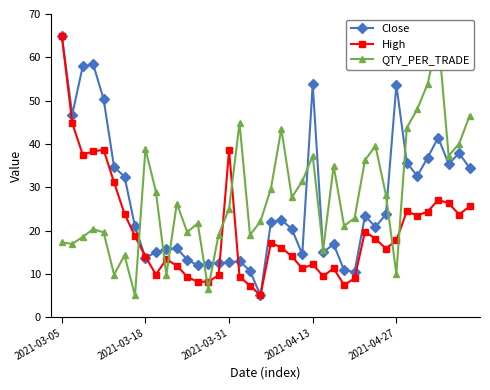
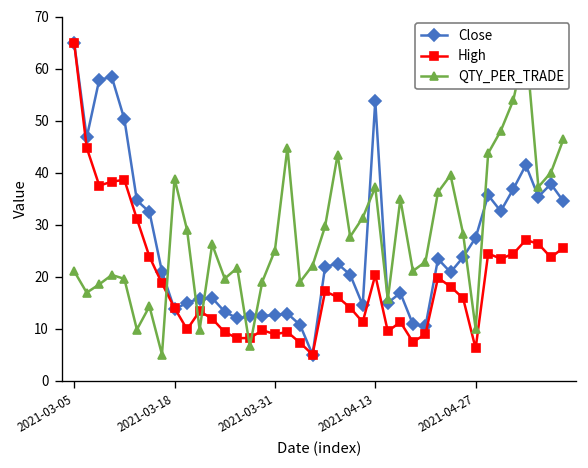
  {
    "Close": {
      "2021-03-31": 13,
      "2021-04-13": 54,
-     "2021-04-27": 54
+     "2021-04-27": 27
    },
    "High": {
-     "2021-03-31": 39,
-     "2021-04-13": 12,
-     "2021-04-27": 18
+     "2021-03-31": 9,
+     "2021-04-13": 20,
+     "2021-04-27": 6
    },
    "QTY_PER_TRADE": {
-     "2021-03-05": 17,
+     "2021-03-05": 21,
      "2021-03-18": 39,
      "2021-03-31": 25,
      "2021-04-13": 37,
      "2021-04-27": 10
    }
  }
